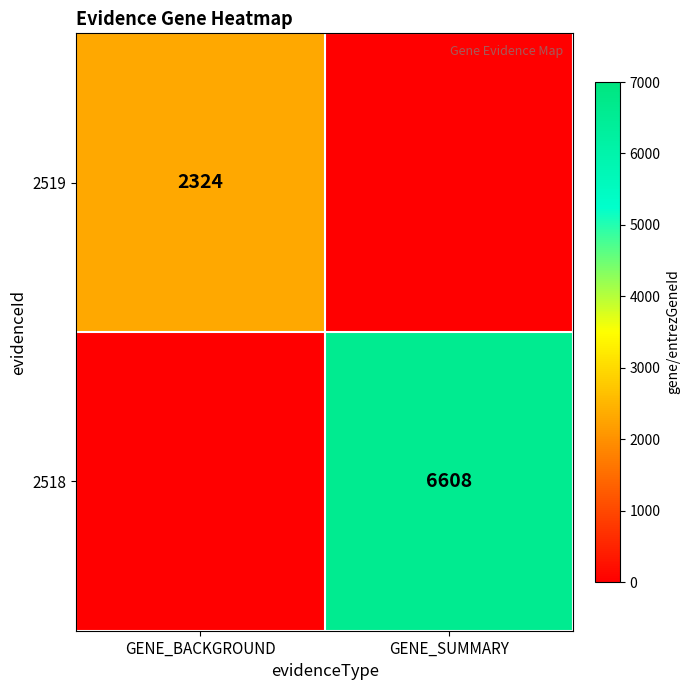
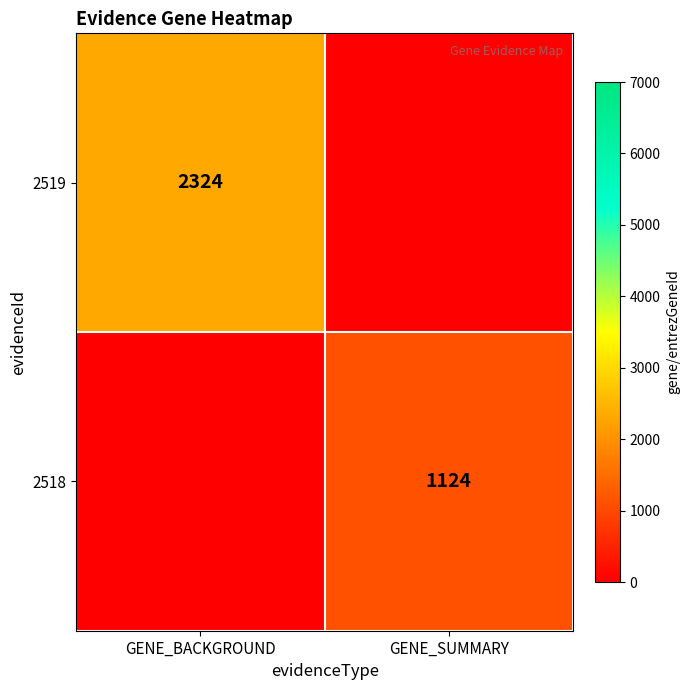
  {
    "2519": {
      "GENE_BACKGROUND": 2324
    },
    "2518": {
-     "GENE_SUMMARY": 6608
+     "GENE_SUMMARY": 1124
    }
  }
